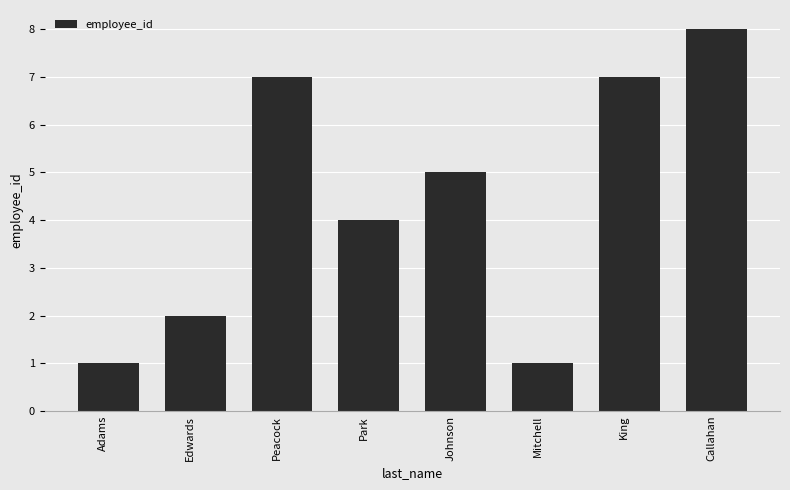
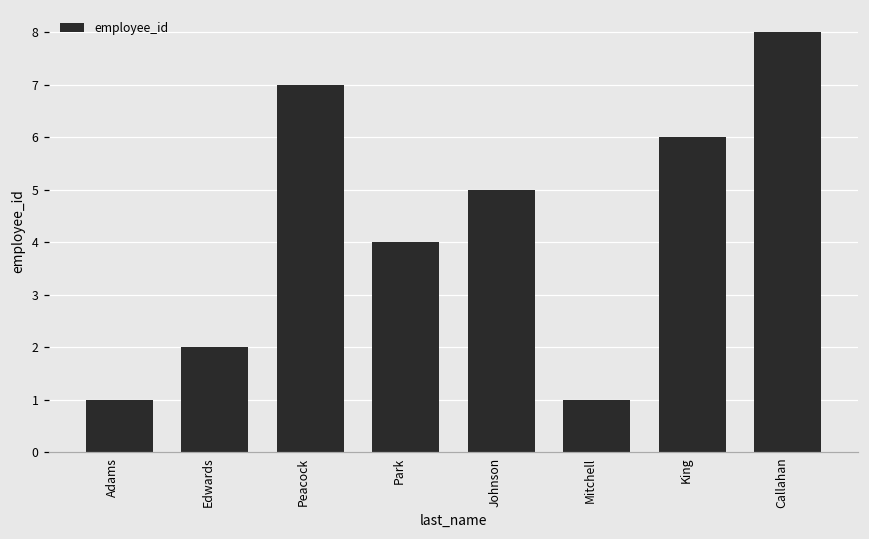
  {
    "Adams": 1,
    "Edwards": 2,
    "Peacock": 7,
    "Park": 4,
    "Johnson": 5,
    "Mitchell": 1,
-   "King": 7,
+   "King": 6,
    "Callahan": 8
  }
